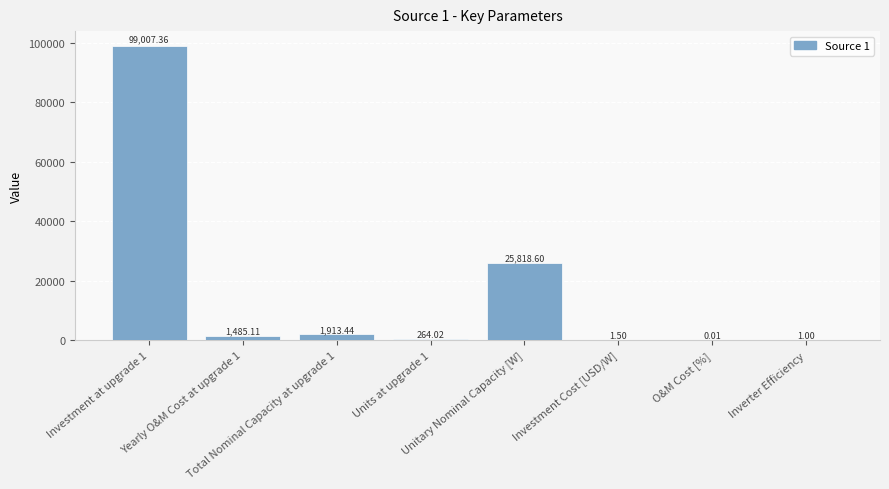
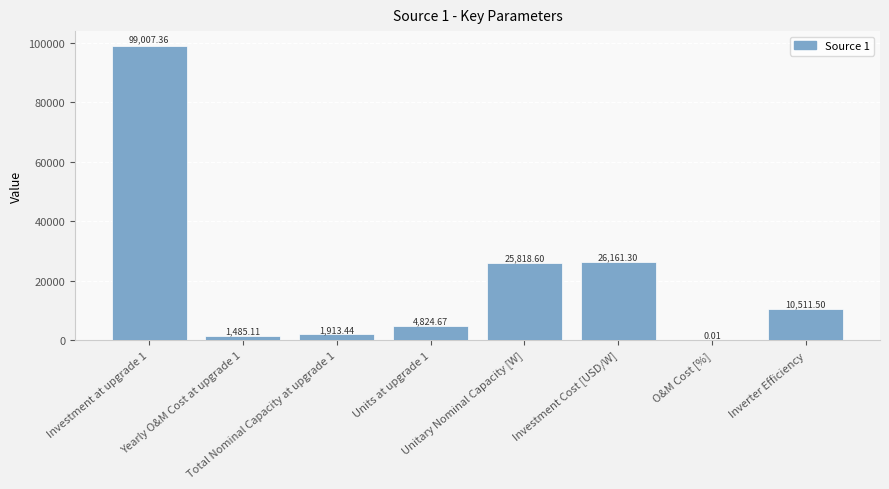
  {
    "Investment at upgrade 1": "99,007.36",
    "Yearly O&M Cost at upgrade 1": "1,485.11",
    "Total Nominal Capacity at upgrade 1": "1,913.44",
-   "Units at upgrade 1": "264.02",
+   "Units at upgrade 1": "4,824.67",
    "Unitary Nominal Capacity [W]": "25,818.60",
-   "Investment Cost [USD/W]": "1.50",
+   "Investment Cost [USD/W]": "26,161.30",
    "O&M Cost [%]": "0.01",
-   "Inverter Efficiency": "1.00"
+   "Inverter Efficiency": "10,511.50"
  }
